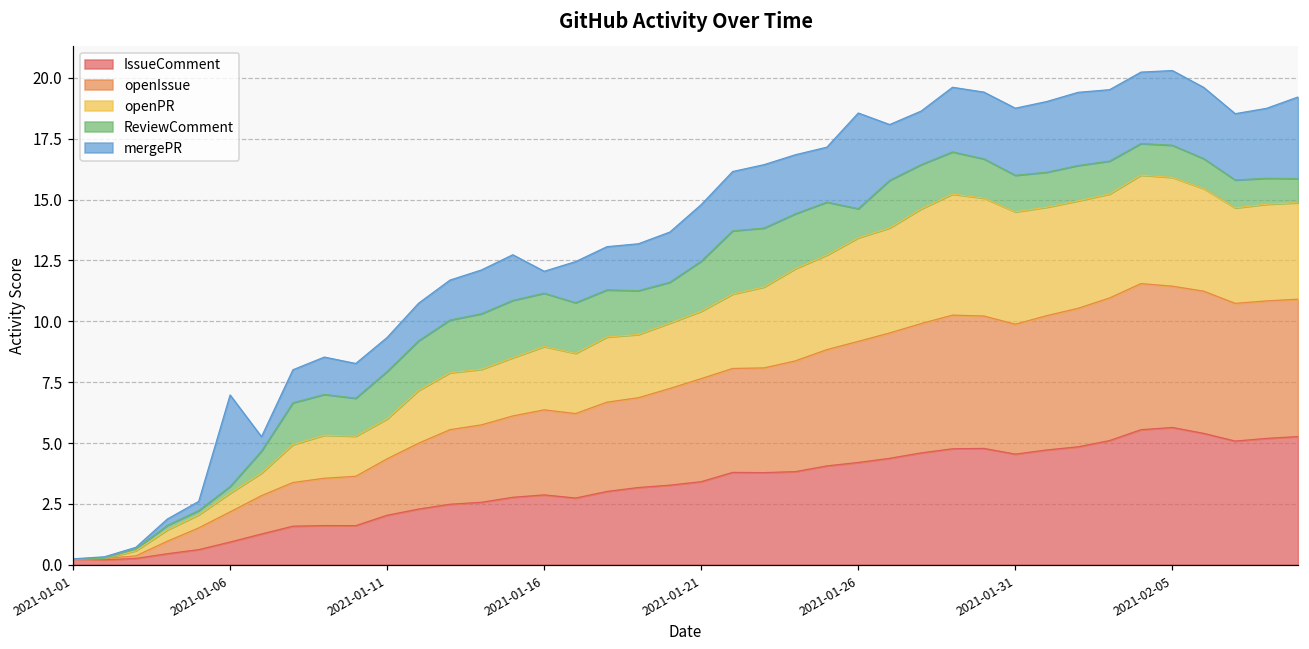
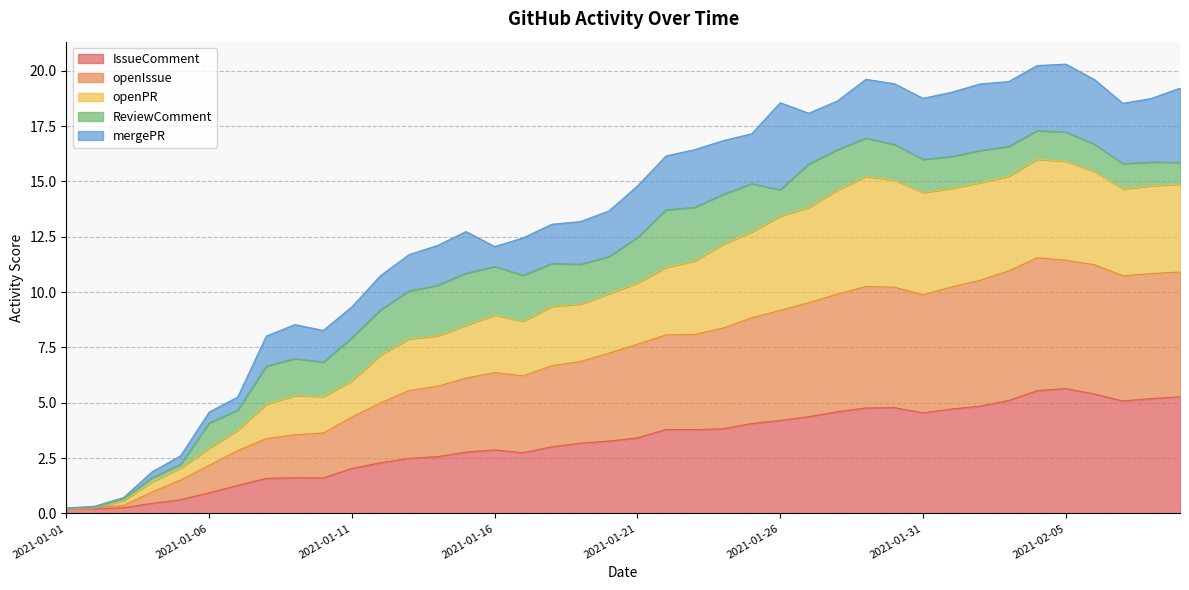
  {
    "ReviewComment": {
-     "2021-01-06": 0.3,
+     "2021-01-06": 1.2,
      "2021-01-11": 1.9,
      "2021-01-16": 2.2,
      "2021-01-21": 2.1,
      "2021-01-26": 1.2,
      "2021-01-31": 1.5,
      "2021-02-05": 1.3
    },
    "mergePR": {
-     "2021-01-06": 3.8,
+     "2021-01-06": 0.5,
      "2021-01-11": 1.4,
      "2021-01-16": 0.9,
      "2021-01-21": 2.3,
      "2021-01-26": 3.9,
      "2021-01-31": 2.8,
      "2021-02-05": 3.1
    }
  }
